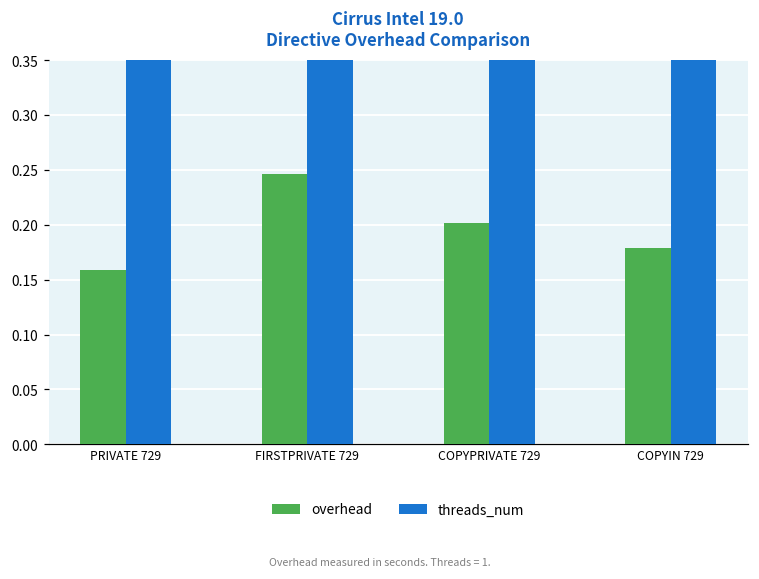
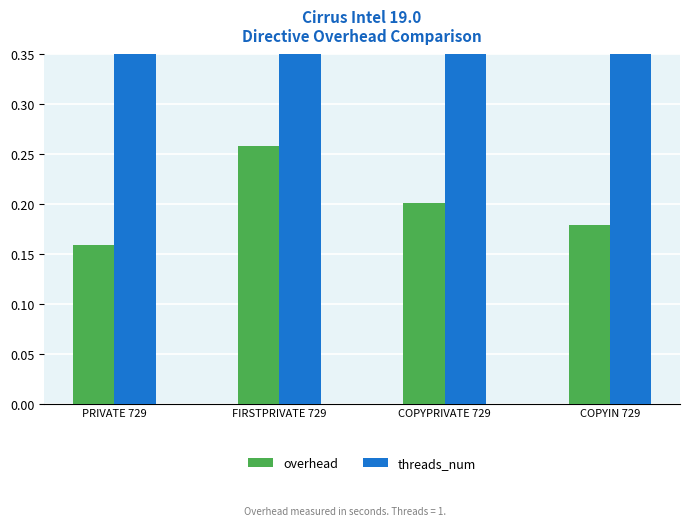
  {
    "overhead": {
      "PRIVATE 729": 0.16,
-     "FIRSTPRIVATE 729": 0.25,
+     "FIRSTPRIVATE 729": 0.26,
      "COPYPRIVATE 729": 0.20,
      "COPYIN 729": 0.18
    }
  }
